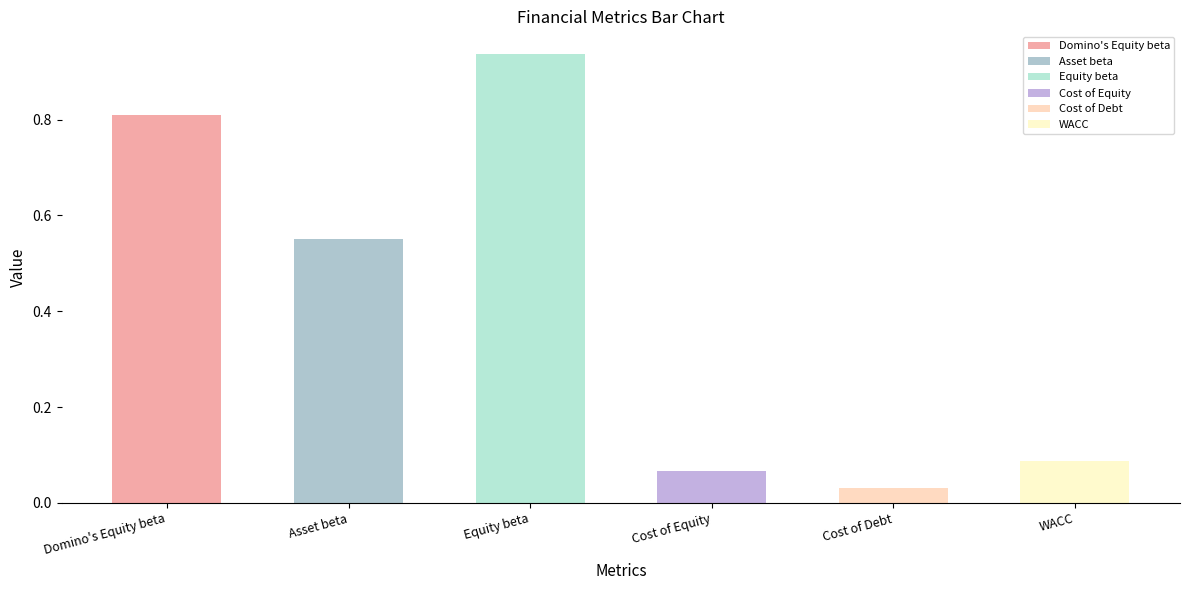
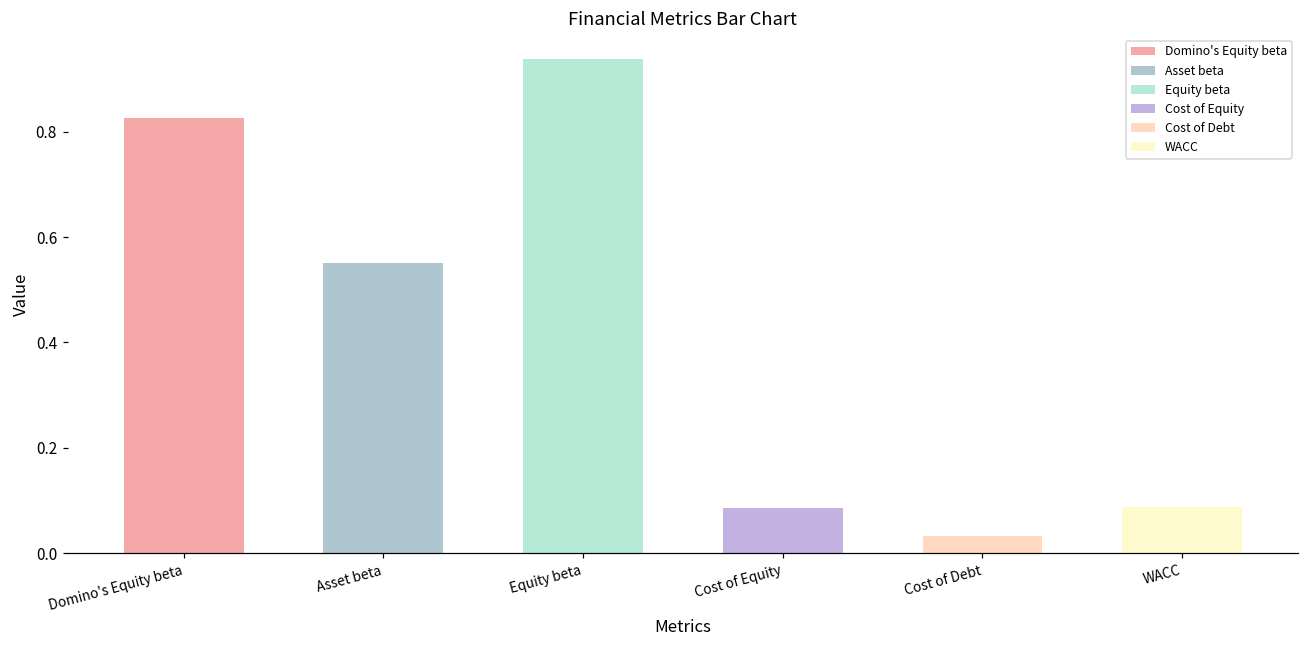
  {
-   "Domino's Equity beta": 0.81,
+   "Domino's Equity beta": 0.83,
    "Asset beta": 0.55,
    "Equity beta": 0.94,
-   "Cost of Equity": 0.07,
+   "Cost of Equity": 0.09,
    "Cost of Debt": 0.03,
    "WACC": 0.09
  }
